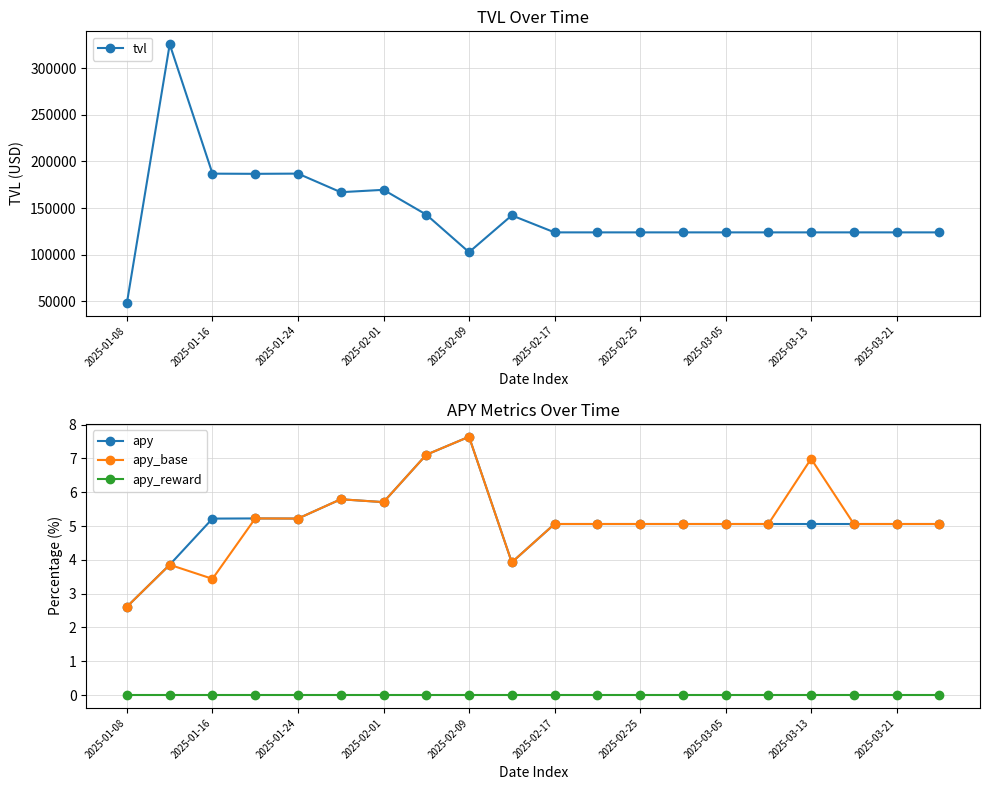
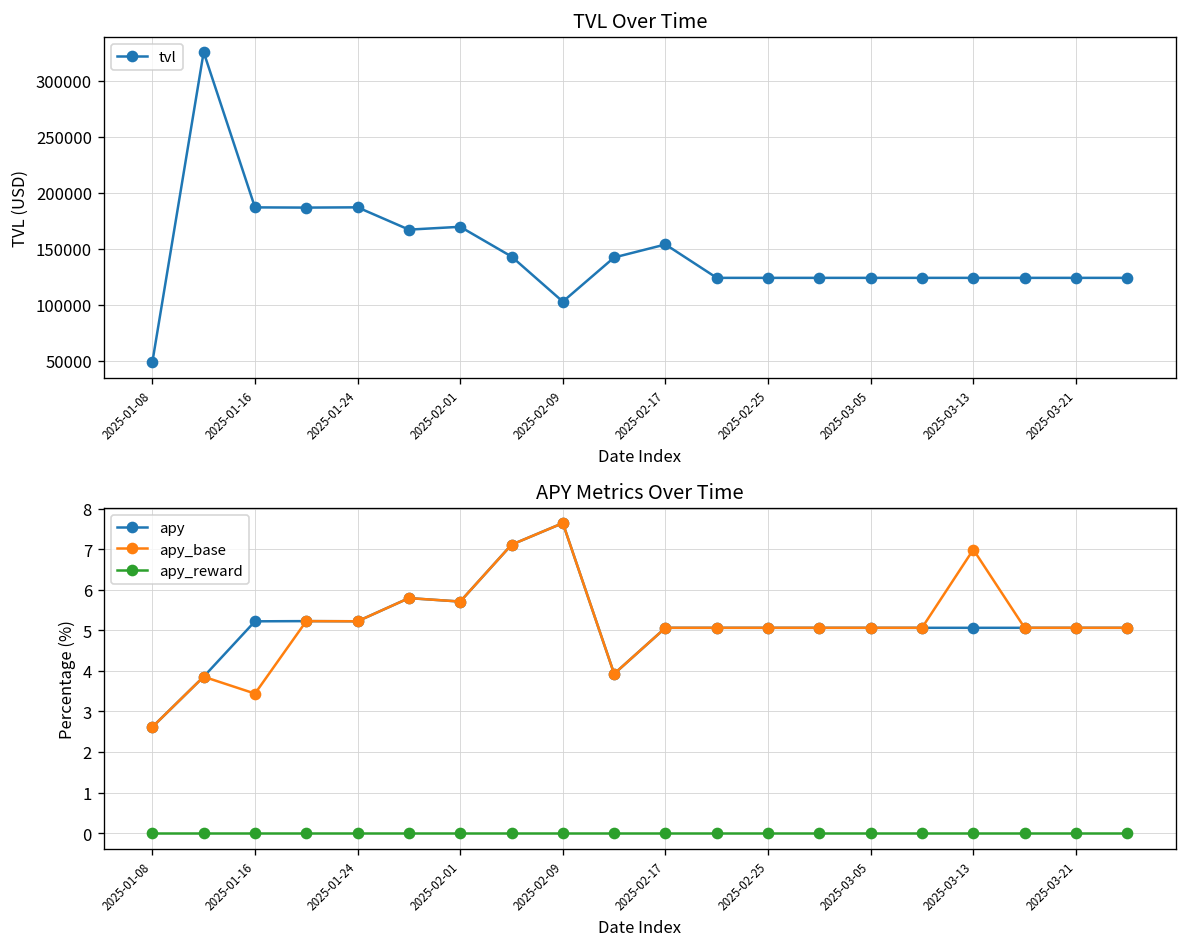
  {
    "TVL Over Time": {
      "2025-01-08": 50000,
      "2025-01-16": 190000,
      "2025-01-24": 190000,
      "2025-02-01": 170000,
      "2025-02-09": 100000,
-     "2025-02-17": 120000,
+     "2025-02-17": 150000,
      "2025-02-25": 120000,
      "2025-03-05": 120000,
      "2025-03-13": 120000,
      "2025-03-21": 120000
    },
    "APY Metrics Over Time": {
      "apy": {
        "2025-01-16": 5.2,
        "2025-03-13": 5.1
      },
      "apy_base": {
        "2025-01-16": 3.4,
        "2025-03-13": 7.0
      },
      "apy_reward": {
        "2025-01-08": 0.0,
        "2025-01-16": 0.0,
        "2025-01-24": 0.0,
        "2025-02-01": 0.0,
        "2025-02-09": 0.0,
        "2025-02-17": 0.0,
        "2025-02-25": 0.0,
        "2025-03-05": 0.0,
        "2025-03-13": 0.0,
        "2025-03-21": 0.0
      }
    }
  }
